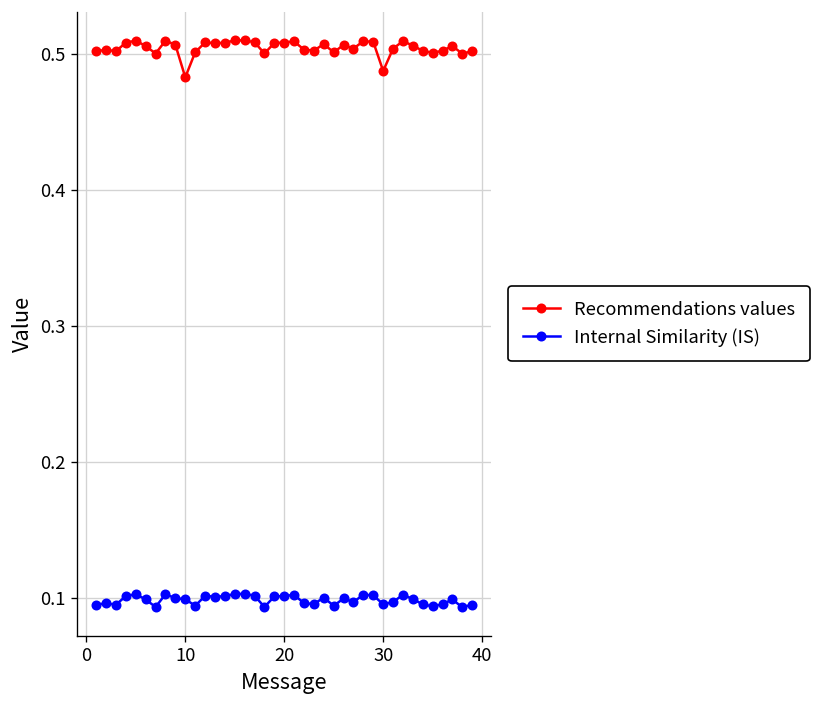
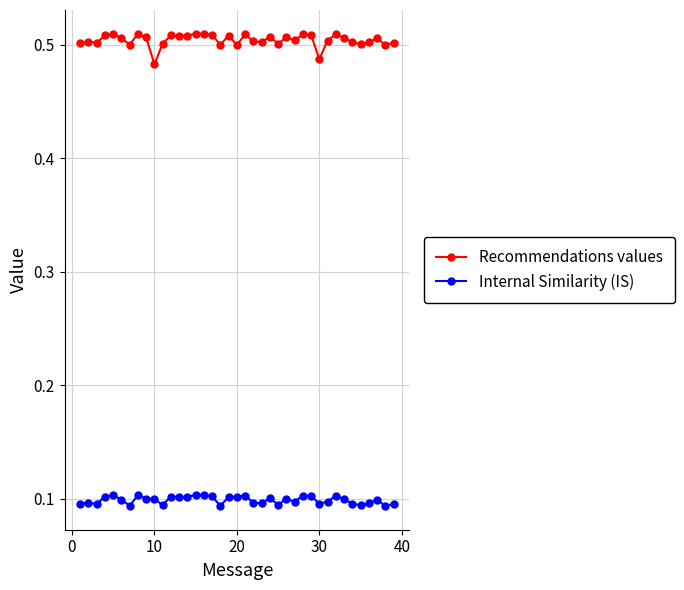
  {
    "Recommendations values": {
      "10": 0.483,
-     "20": 0.508,
+     "20": 0.500,
      "30": 0.487
    },
    "Internal Similarity (IS)": {
      "10": 0.099,
      "20": 0.102,
      "30": 0.096
    }
  }
